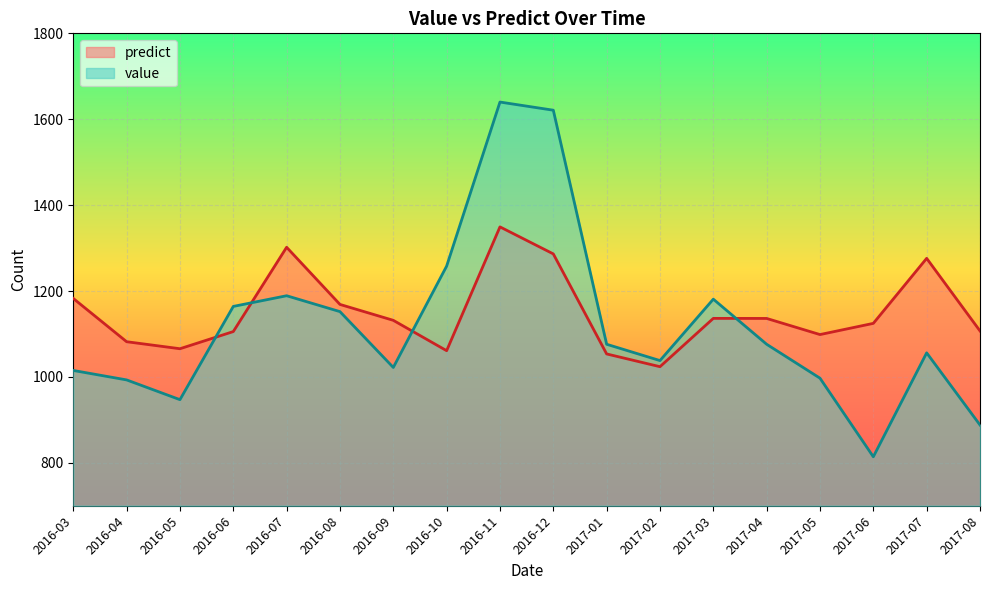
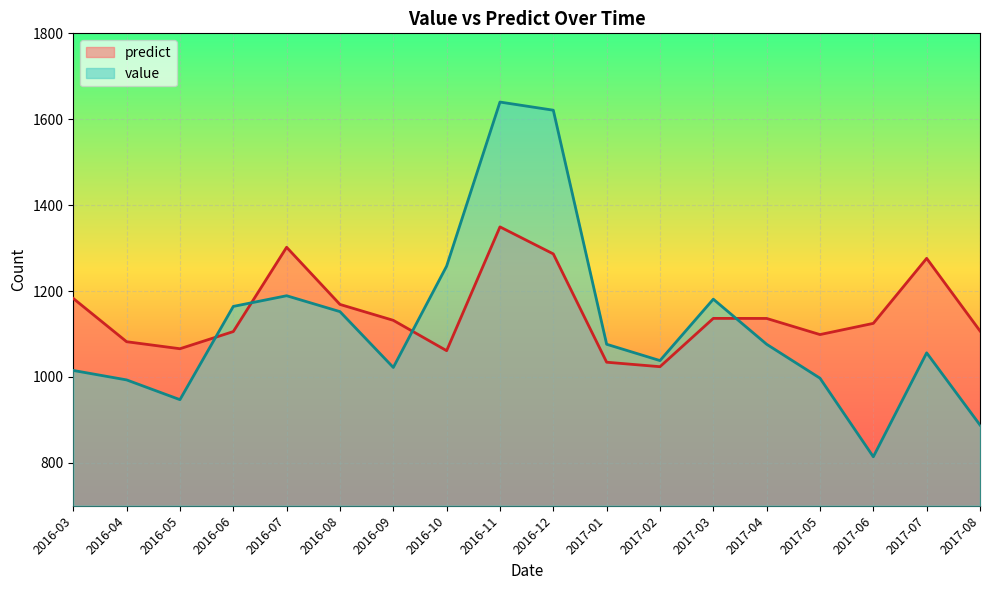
  {
    "predict": {
      "2016-03": 1180,
      "2016-04": 1080,
      "2016-05": 1070,
      "2016-06": 1110,
      "2016-07": 1300,
      "2016-08": 1170,
      "2016-09": 1130,
      "2016-10": 1060,
      "2016-11": 1350,
      "2016-12": 1290,
-     "2017-01": 1050,
+     "2017-01": 1030,
      "2017-02": 1020,
      "2017-03": 1140,
      "2017-04": 1140,
      "2017-05": 1100,
      "2017-06": 1120,
      "2017-07": 1280,
      "2017-08": 1110
    },
    "value": {
      "2016-03": 1020,
      "2016-04": 990,
      "2016-05": 950,
      "2016-06": 1160,
      "2016-07": 1190,
      "2016-08": 1150,
      "2016-09": 1020,
      "2016-10": 1260,
      "2016-11": 1640,
      "2016-12": 1620,
      "2017-01": 1080,
      "2017-02": 1040,
      "2017-03": 1180,
      "2017-04": 1080,
      "2017-05": 1000,
      "2017-06": 810,
      "2017-07": 1060,
      "2017-08": 890
    }
  }
